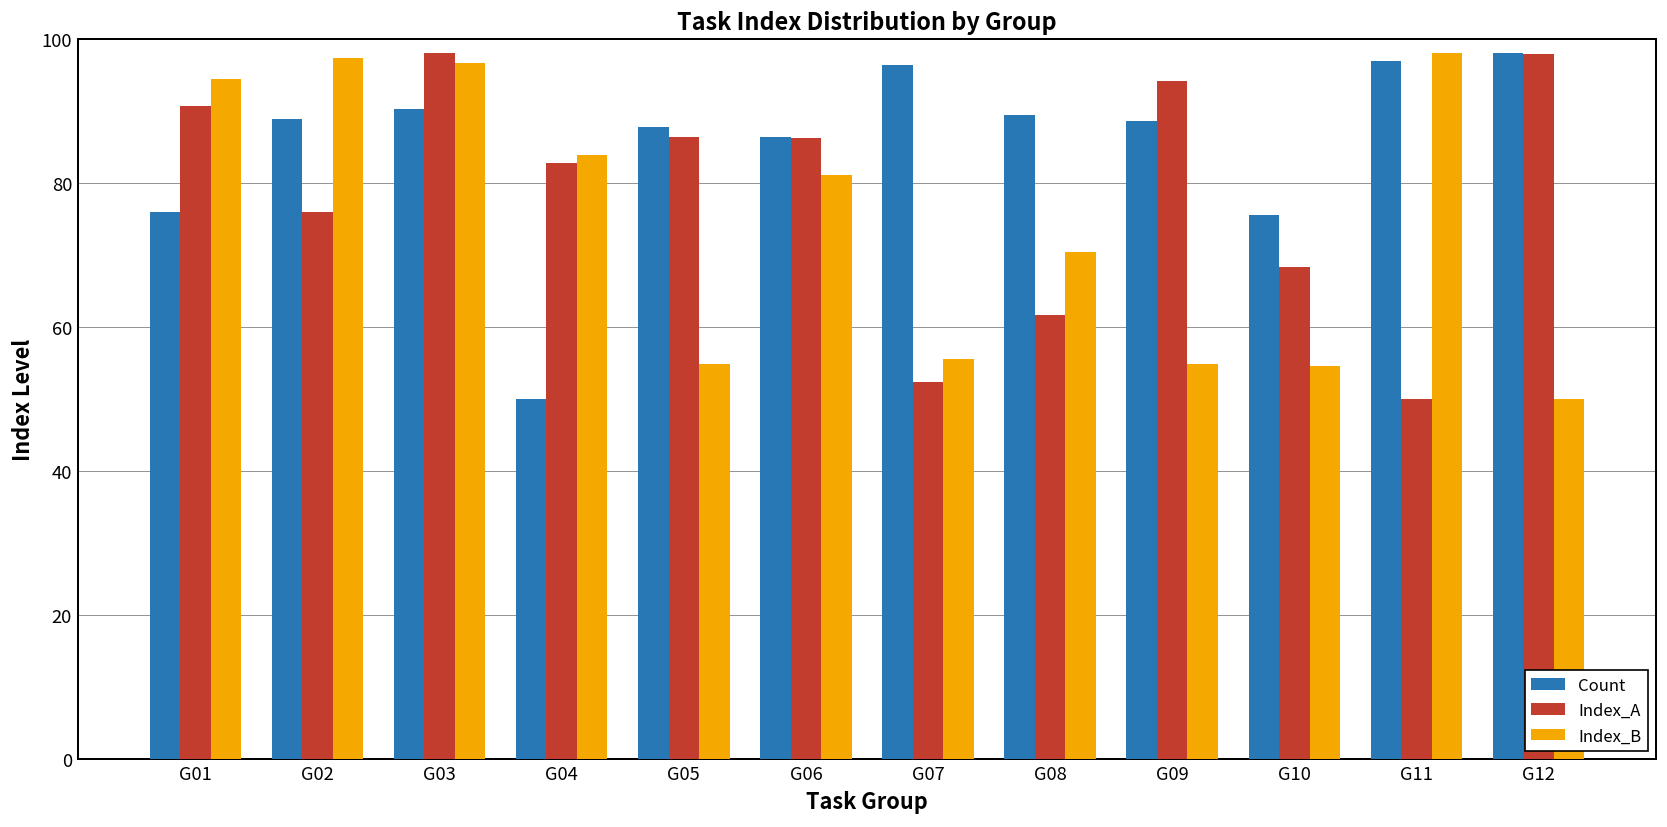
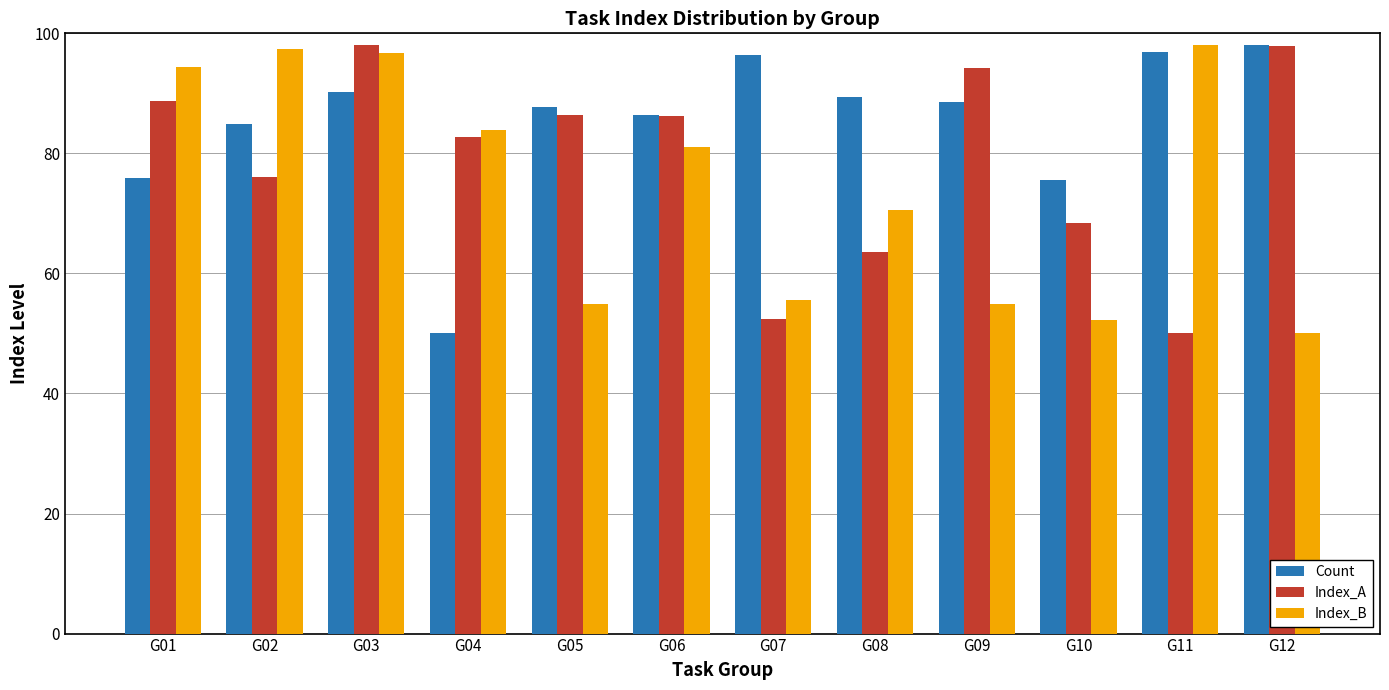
  {
    "Count": {
      "G01": 76,
-     "G02": 89,
+     "G02": 85,
      "G03": 90,
      "G04": 50,
      "G05": 88,
      "G06": 86,
      "G07": 96,
      "G08": 89,
      "G09": 89,
      "G10": 76,
      "G11": 97,
      "G12": 98
    },
    "Index_A": {
-     "G01": 91,
+     "G01": 89,
      "G02": 76,
      "G03": 98,
      "G04": 83,
      "G05": 86,
      "G06": 86,
      "G07": 52,
-     "G08": 62,
+     "G08": 64,
      "G09": 94,
      "G10": 68,
      "G11": 50,
      "G12": 98
    },
    "Index_B": {
      "G01": 94,
      "G02": 97,
      "G03": 97,
      "G04": 84,
      "G05": 55,
      "G06": 81,
      "G07": 56,
      "G08": 70,
      "G09": 55,
-     "G10": 55,
+     "G10": 52,
      "G11": 98,
      "G12": 50
    }
  }
